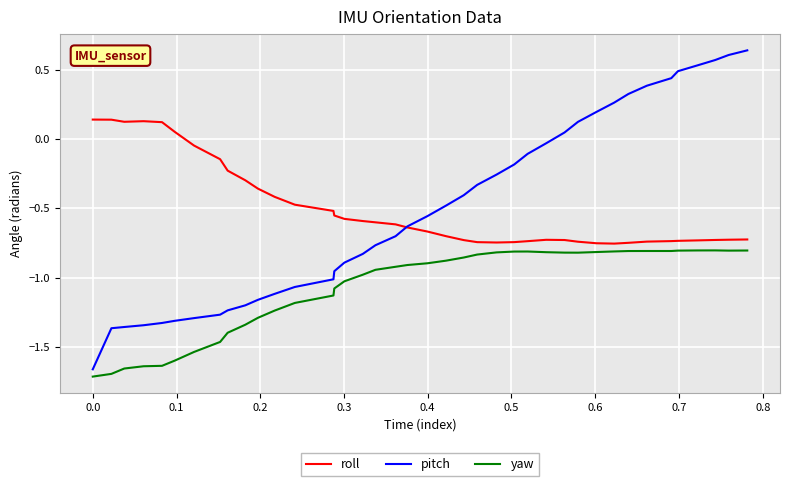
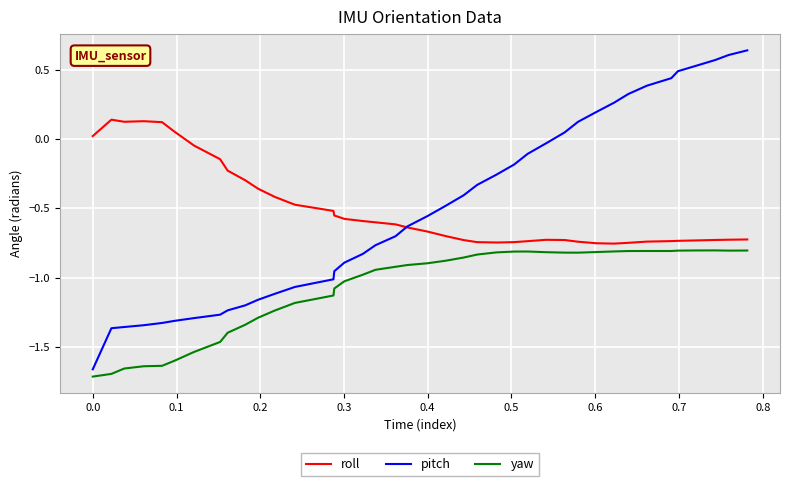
  {
    "roll": {
-     "0.0": 0.14
+     "0.0": 0.02
    },
    "pitch": {
      "0.0": -1.66
    },
    "yaw": {
      "0.0": -1.71
    }
  }
